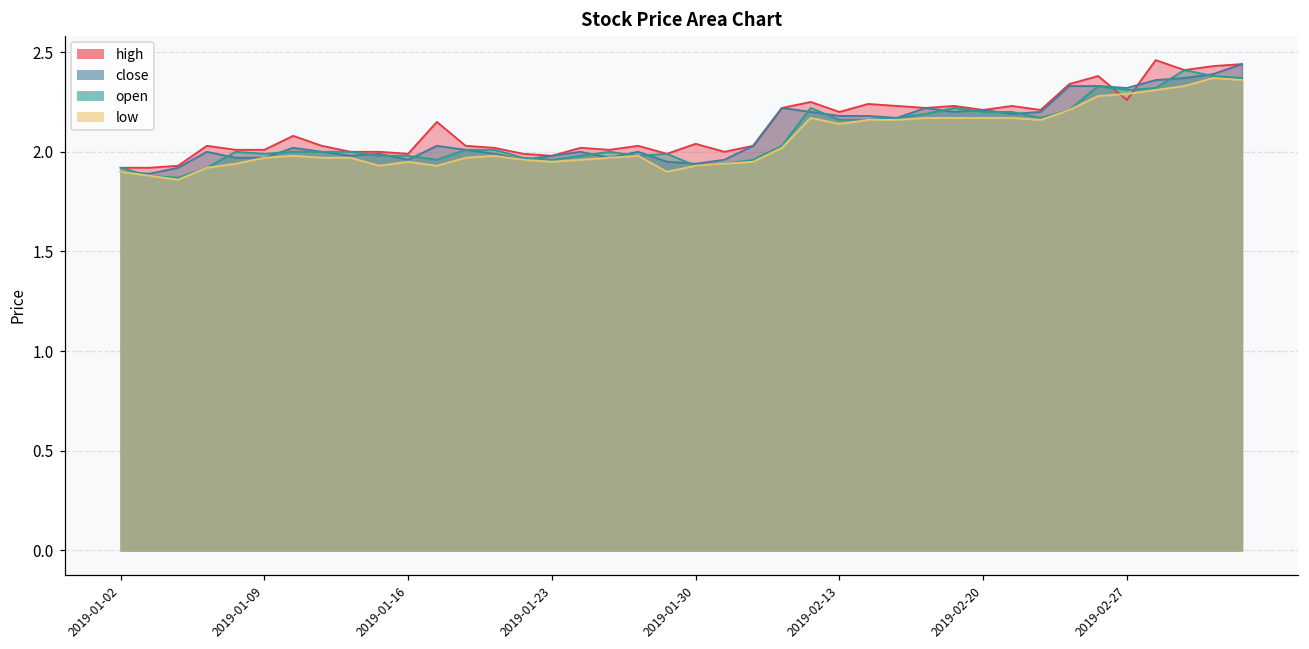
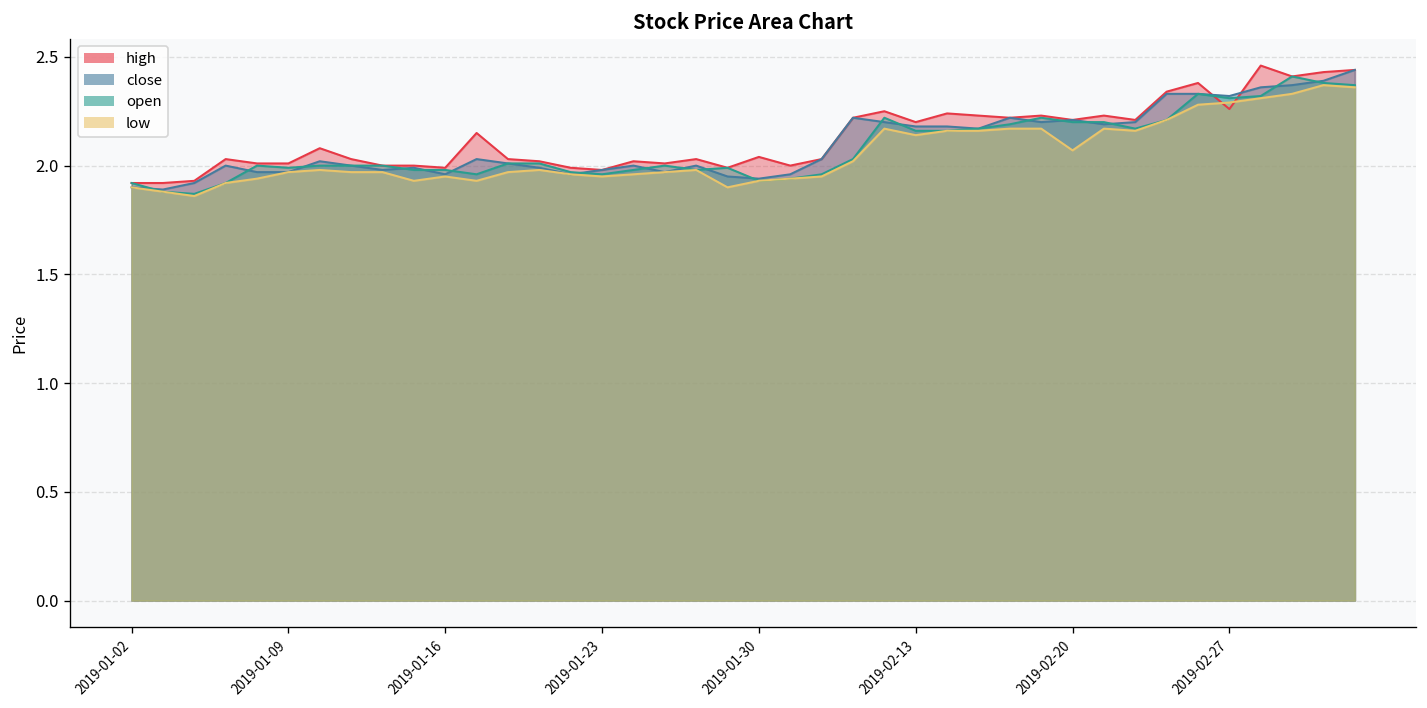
  {
    "high": {
      "2019-01-09": 2.01,
      "2019-01-30": 2.04,
      "2019-02-13": 2.20,
      "2019-02-27": 2.26
    },
    "low": {
      "2019-02-13": 2.14,
-     "2019-02-20": 2.17,
+     "2019-02-20": 2.07,
      "2019-02-27": 2.29
    }
  }
